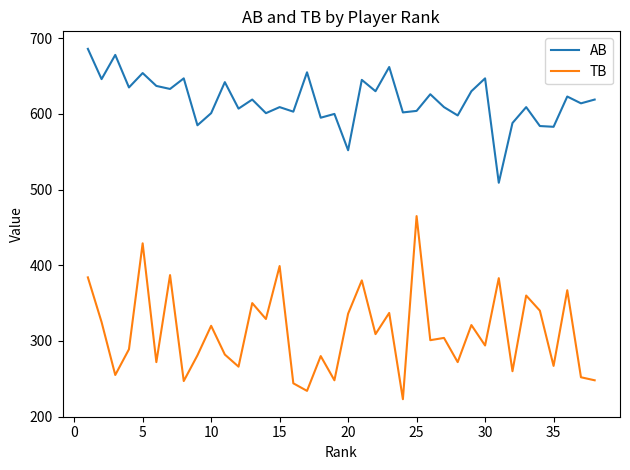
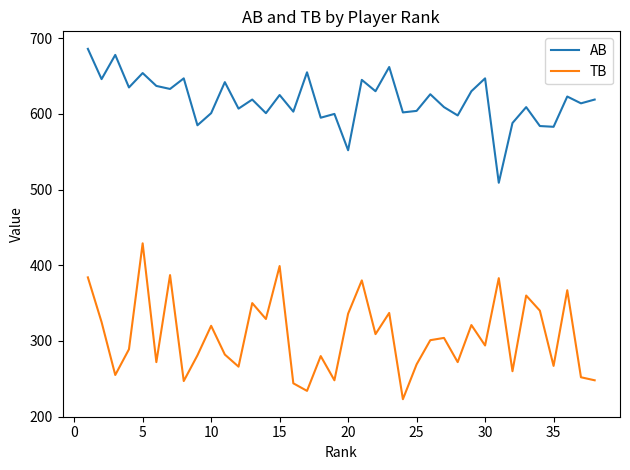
  {
    "AB": {
      "5": 650,
      "10": 600,
-     "15": 610,
+     "15": 630,
      "20": 550,
      "25": 600,
      "30": 650,
      "35": 580
    },
    "TB": {
      "5": 430,
      "10": 320,
      "15": 400,
      "20": 340,
-     "25": 470,
+     "25": 270,
      "30": 290,
      "35": 270
    }
  }
